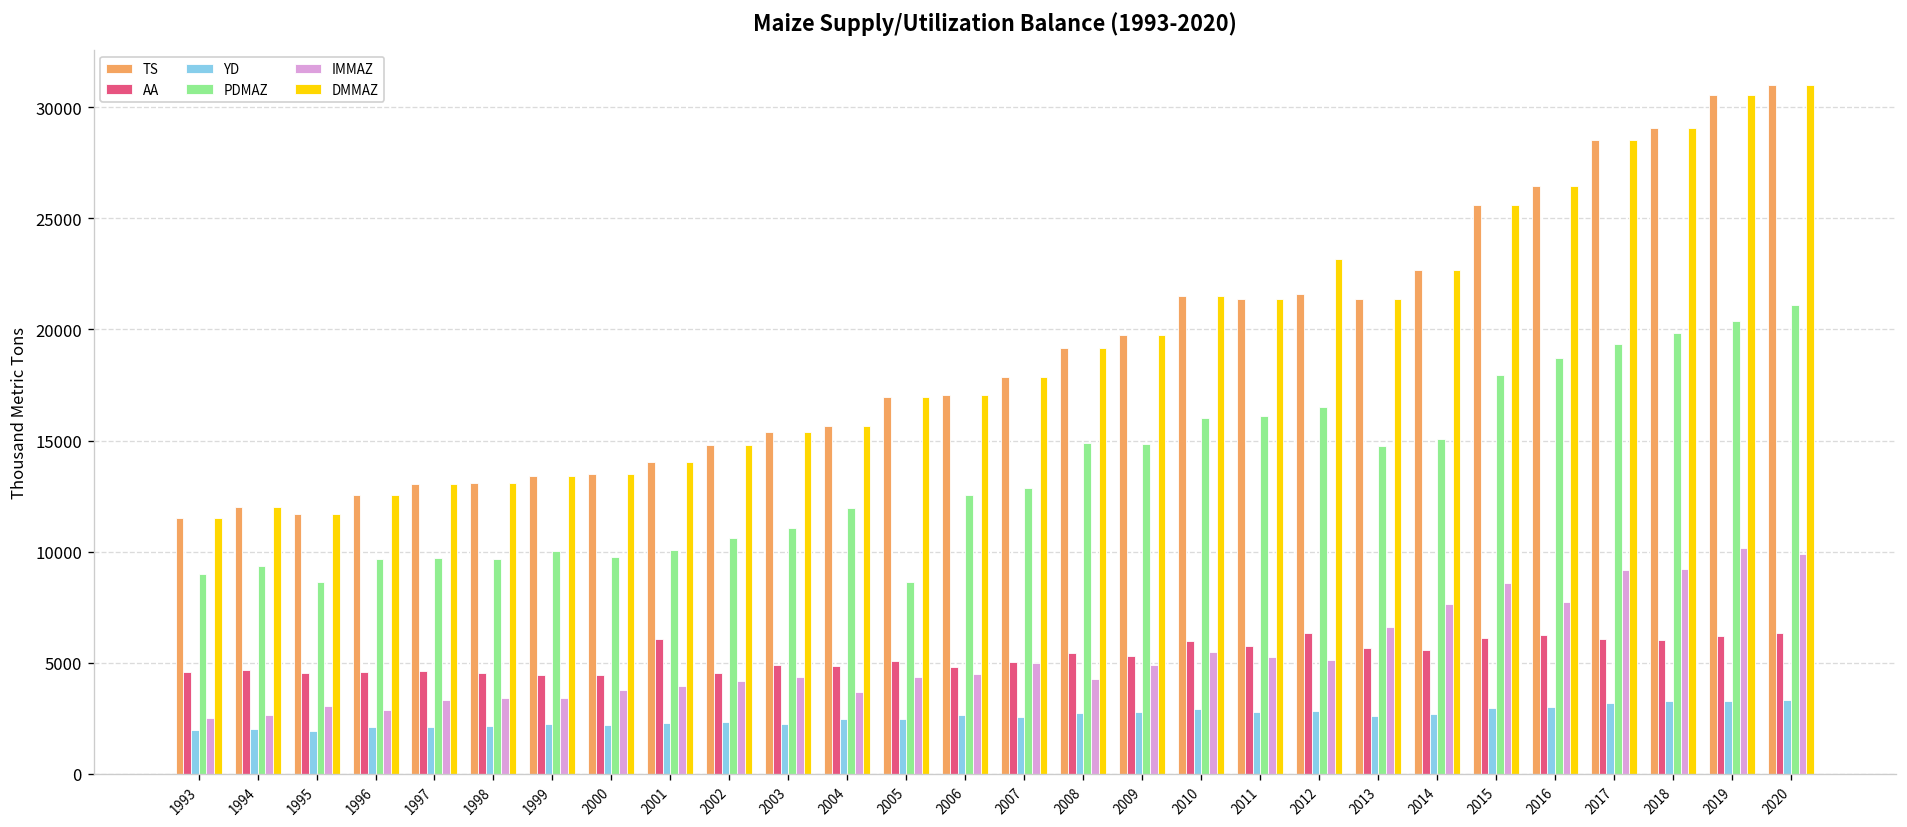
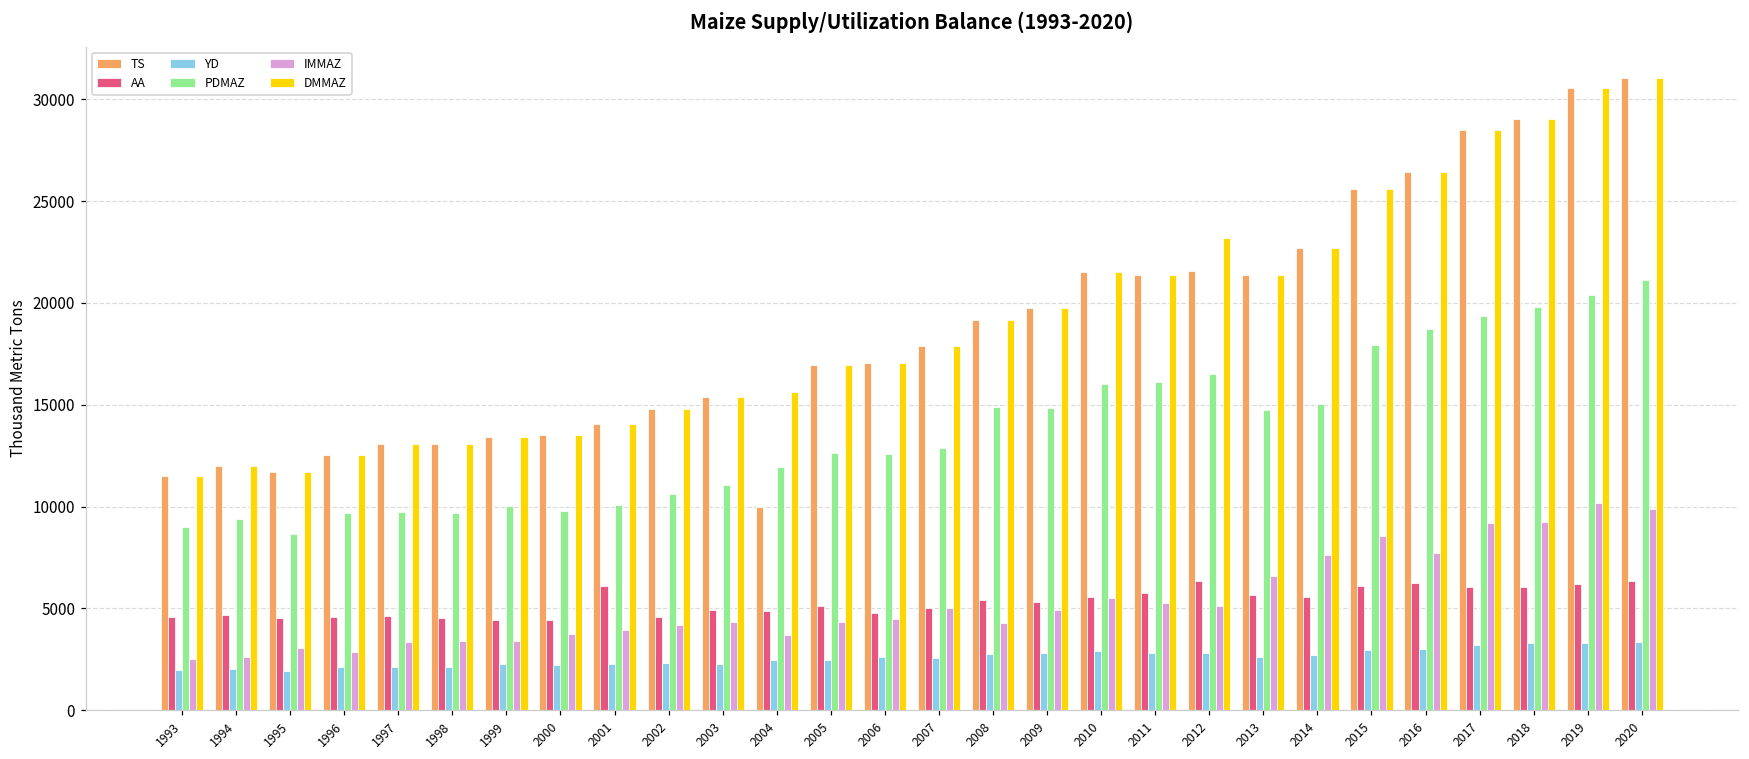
  {
    "TS": {
      "1993": 11500,
      "1994": 12000,
      "1995": 11700,
      "1996": 12500,
      "1997": 13100,
      "1998": 13100,
      "1999": 13400,
      "2000": 13500,
      "2001": 14000,
      "2002": 14800,
      "2003": 15400,
-     "2004": 15600,
+     "2004": 10000,
      "2005": 17000,
      "2006": 17000,
      "2007": 17900,
      "2008": 19100,
      "2009": 19700,
      "2010": 21500,
      "2011": 21400,
      "2012": 21600,
      "2013": 21400,
      "2014": 22700,
      "2015": 25600,
      "2016": 26400,
      "2017": 28500,
      "2018": 29100,
      "2019": 30500,
      "2020": 31000
    },
    "AA": {
      "1993": 4600,
      "1994": 4700,
      "1995": 4500,
      "1996": 4600,
      "1997": 4600,
      "1998": 4500,
      "1999": 4400,
      "2000": 4400,
      "2001": 6100,
      "2002": 4600,
      "2003": 4900,
      "2004": 4900,
      "2005": 5100,
      "2006": 4800,
      "2007": 5000,
      "2008": 5400,
      "2009": 5300,
-     "2010": 6000,
+     "2010": 5500,
      "2011": 5800,
      "2012": 6400,
      "2013": 5700,
      "2014": 5600,
      "2015": 6100,
      "2016": 6300,
      "2017": 6100,
      "2018": 6000,
      "2019": 6200,
      "2020": 6400
    },
    "YD": {
      "1993": 2000,
      "1994": 2000,
      "1995": 1900,
      "1996": 2100,
      "1997": 2100,
      "1998": 2100,
      "1999": 2300,
      "2000": 2200,
      "2001": 2300,
      "2002": 2300,
      "2003": 2300,
      "2004": 2500,
      "2005": 2500,
      "2006": 2600,
      "2007": 2600,
      "2008": 2700,
      "2009": 2800,
      "2010": 2900,
      "2011": 2800,
      "2012": 2800,
      "2013": 2600,
      "2014": 2700,
      "2015": 2900,
      "2016": 3000,
      "2017": 3200,
      "2018": 3300,
      "2019": 3300,
      "2020": 3300
    },
    "PDMAZ": {
      "1993": 9000,
      "1994": 9400,
      "1995": 8600,
      "1996": 9700,
      "1997": 9700,
      "1998": 9700,
      "1999": 10000,
      "2000": 9800,
      "2001": 10100,
      "2002": 10600,
      "2003": 11000,
      "2004": 11900,
-     "2005": 8600,
+     "2005": 12600,
      "2006": 12600,
      "2007": 12900,
      "2008": 14900,
      "2009": 14800,
      "2010": 16000,
      "2011": 16100,
      "2012": 16500,
      "2013": 14700,
      "2014": 15100,
      "2015": 17900,
      "2016": 18700,
      "2017": 19300,
      "2018": 19800,
      "2019": 20400,
      "2020": 21100
    },
    "IMMAZ": {
      "1993": 2500,
      "1994": 2600,
      "1995": 3100,
      "1996": 2900,
      "1997": 3300,
      "1998": 3400,
      "1999": 3400,
      "2000": 3700,
      "2001": 4000,
      "2002": 4200,
      "2003": 4300,
      "2004": 3700,
      "2005": 4300,
      "2006": 4500,
      "2007": 5000,
      "2008": 4300,
      "2009": 4900,
      "2010": 5500,
      "2011": 5300,
      "2012": 5100,
      "2013": 6600,
      "2014": 7600,
      "2015": 8600,
      "2016": 7700,
      "2017": 9200,
      "2018": 9200,
      "2019": 10200,
      "2020": 9900
    },
    "DMMAZ": {
      "1993": 11500,
      "1994": 12000,
      "1995": 11700,
      "1996": 12500,
      "1997": 13100,
      "1998": 13100,
      "1999": 13400,
      "2000": 13500,
      "2001": 14000,
      "2002": 14800,
      "2003": 15400,
      "2004": 15600,
      "2005": 17000,
      "2006": 17000,
      "2007": 17900,
      "2008": 19100,
      "2009": 19700,
      "2010": 21500,
      "2011": 21400,
      "2012": 23200,
      "2013": 21400,
      "2014": 22700,
      "2015": 25600,
      "2016": 26400,
      "2017": 28500,
      "2018": 29100,
      "2019": 30500,
      "2020": 31000
    }
  }
